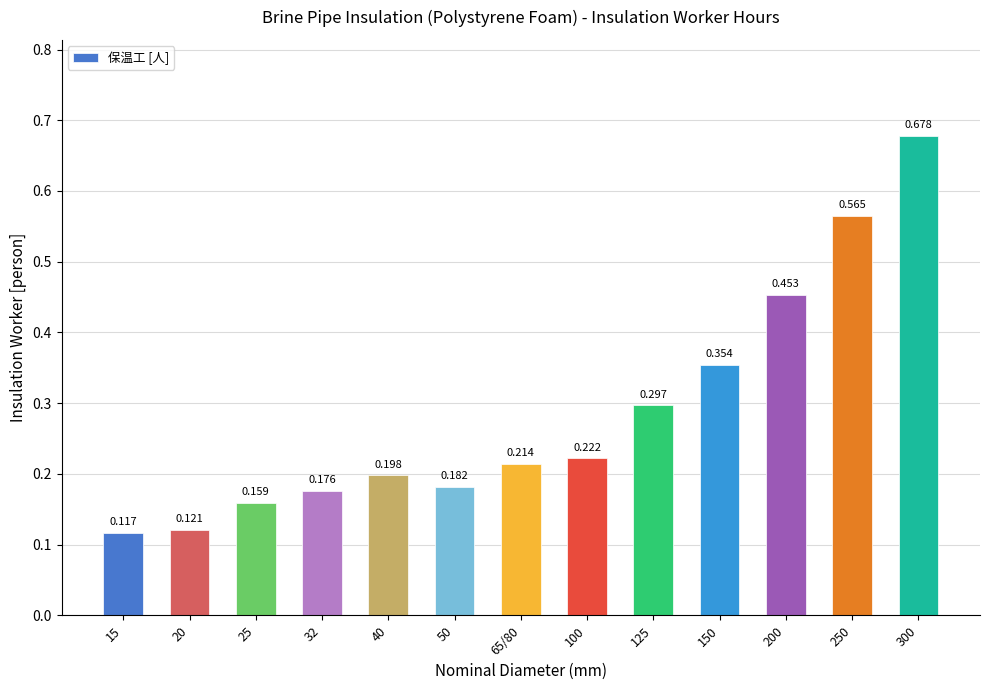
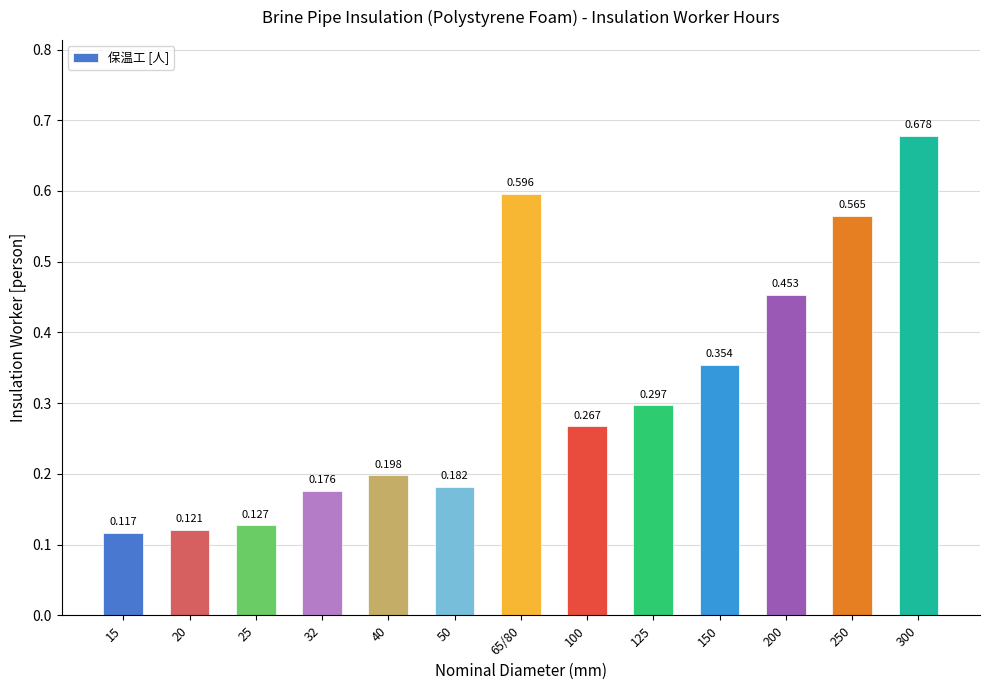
  {
    "15": 0.117,
    "20": 0.121,
-   "25": 0.159,
+   "25": 0.127,
    "32": 0.176,
    "40": 0.198,
    "50": 0.182,
-   "65/80": 0.214,
-   "100": 0.222,
+   "65/80": 0.596,
+   "100": 0.267,
    "125": 0.297,
    "150": 0.354,
    "200": 0.453,
    "250": 0.565,
    "300": 0.678
  }
